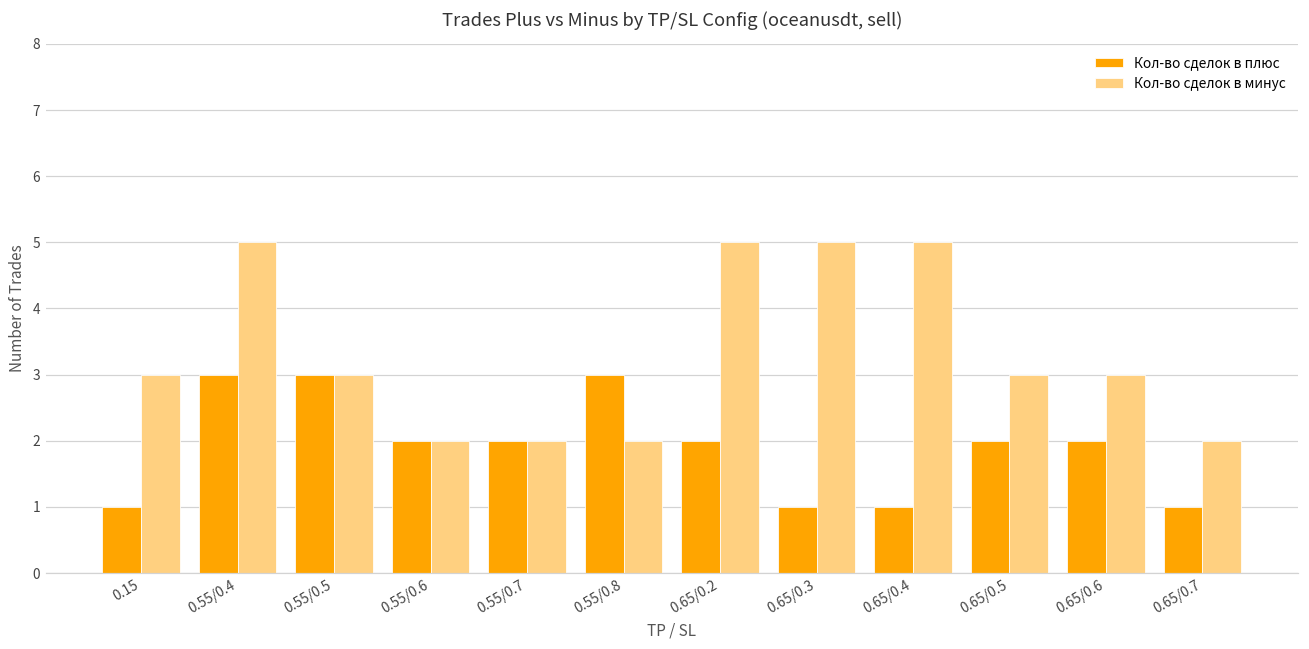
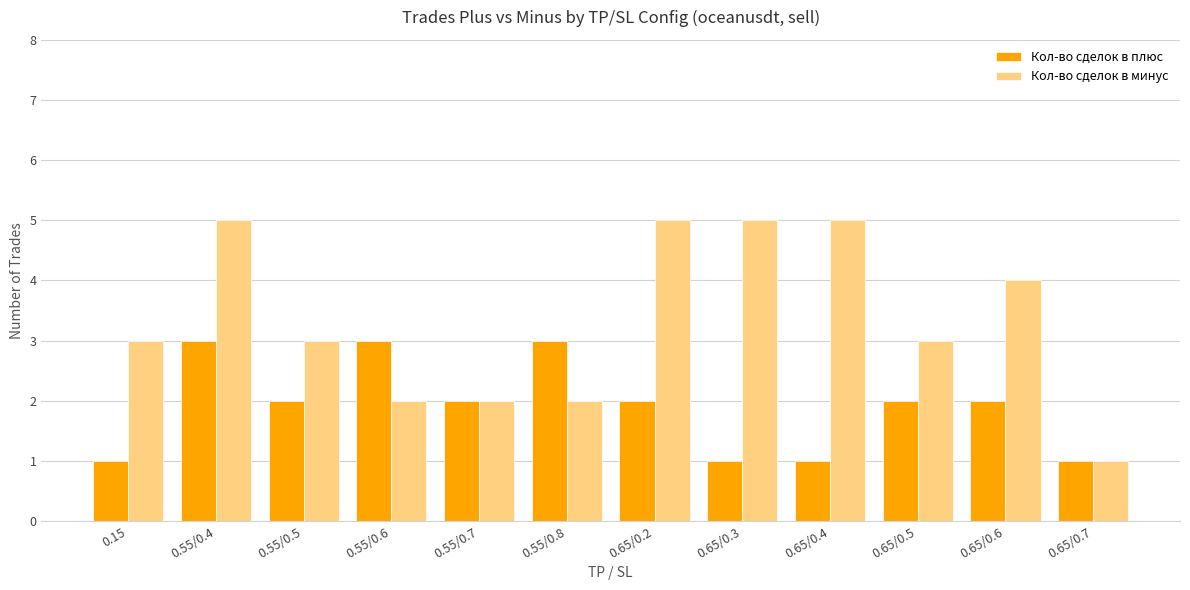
  {
    "Кол-во сделок в плюс": {
      "0.15": 1,
      "0.55/0.4": 3,
-     "0.55/0.5": 3,
-     "0.55/0.6": 2,
+     "0.55/0.5": 2,
+     "0.55/0.6": 3,
      "0.55/0.7": 2,
      "0.55/0.8": 3,
      "0.65/0.2": 2,
      "0.65/0.3": 1,
      "0.65/0.4": 1,
      "0.65/0.5": 2,
      "0.65/0.6": 2,
      "0.65/0.7": 1
    },
    "Кол-во сделок в минус": {
      "0.15": 3,
      "0.55/0.4": 5,
      "0.55/0.5": 3,
      "0.55/0.6": 2,
      "0.55/0.7": 2,
      "0.55/0.8": 2,
      "0.65/0.2": 5,
      "0.65/0.3": 5,
      "0.65/0.4": 5,
      "0.65/0.5": 3,
-     "0.65/0.6": 3,
-     "0.65/0.7": 2
+     "0.65/0.6": 4,
+     "0.65/0.7": 1
    }
  }
